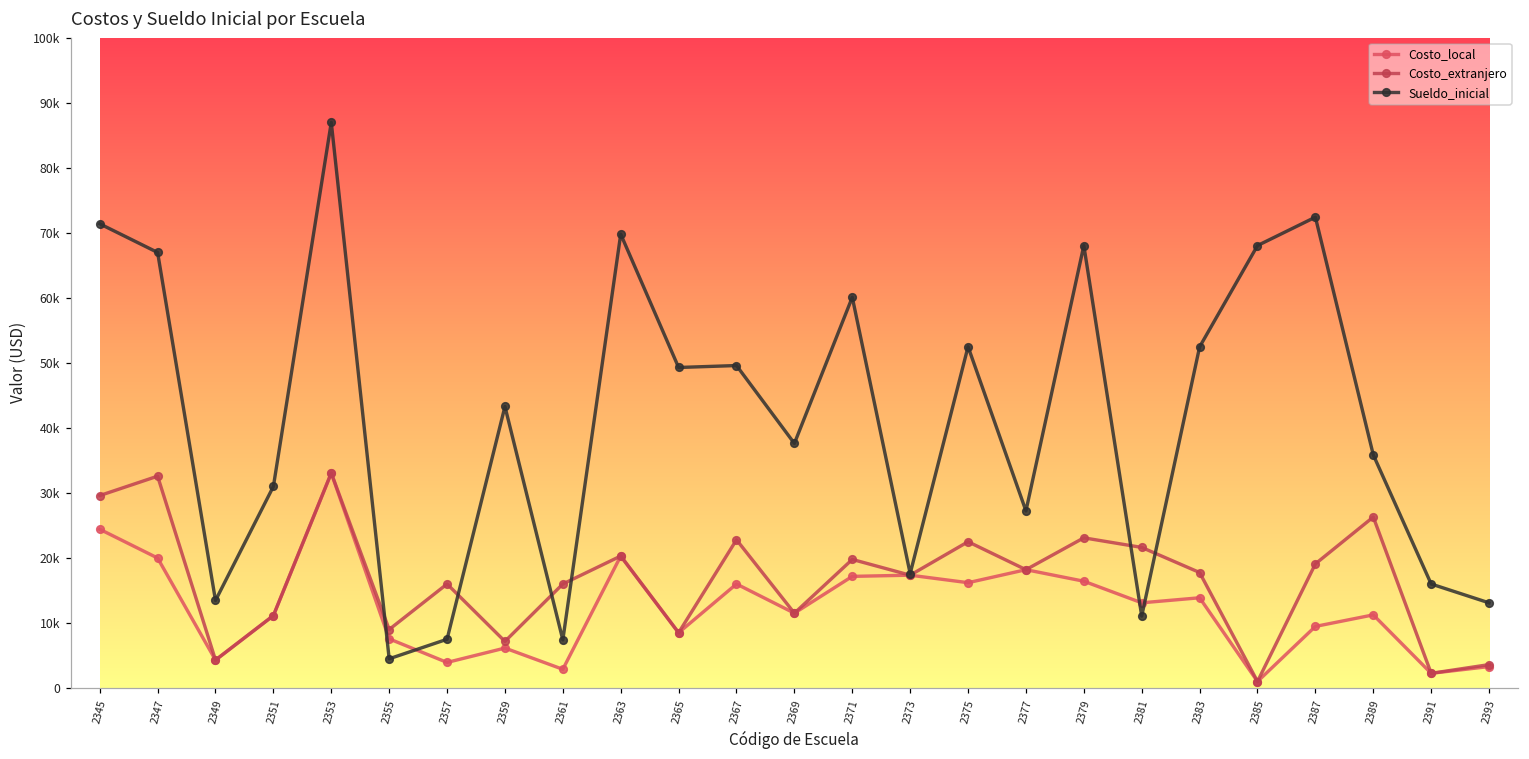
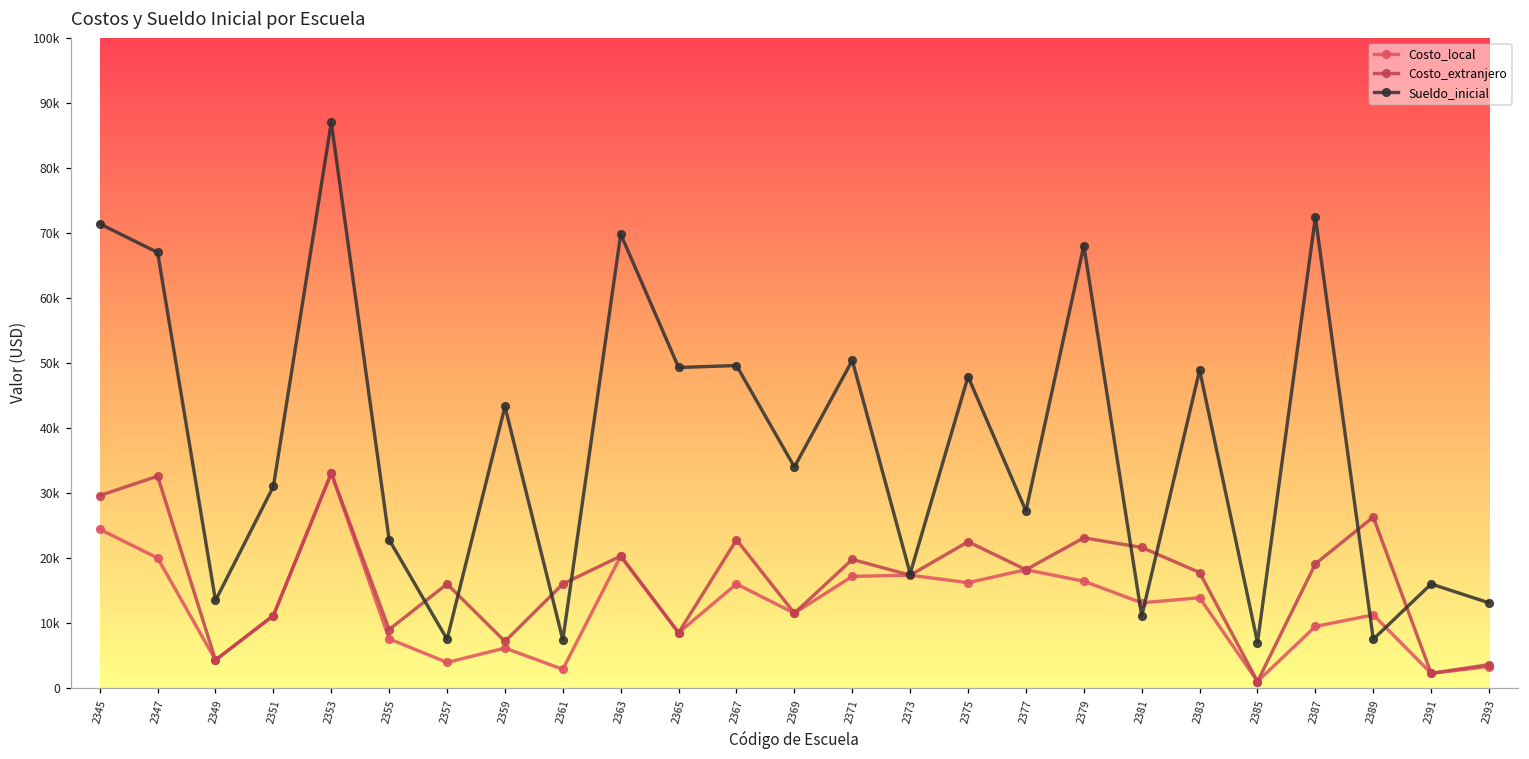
  {
    "Sueldo_inicial": {
      "2345": 71000,
      "2347": 67000,
      "2349": 13000,
      "2351": 31000,
      "2353": 87000,
-     "2355": 4000,
+     "2355": 23000,
      "2357": 8000,
      "2359": 43000,
      "2361": 7000,
      "2363": 70000,
      "2365": 49000,
      "2367": 50000,
-     "2369": 38000,
-     "2371": 60000,
-     "2375": 53000,
+     "2369": 34000,
+     "2371": 50000,
+     "2375": 48000,
      "2377": 27000,
      "2379": 68000,
      "2381": 11000,
-     "2383": 52000,
-     "2385": 68000,
+     "2383": 49000,
+     "2385": 7000,
      "2387": 72000,
-     "2389": 36000,
+     "2389": 8000,
      "2391": 16000,
      "2393": 13000
    }
  }
